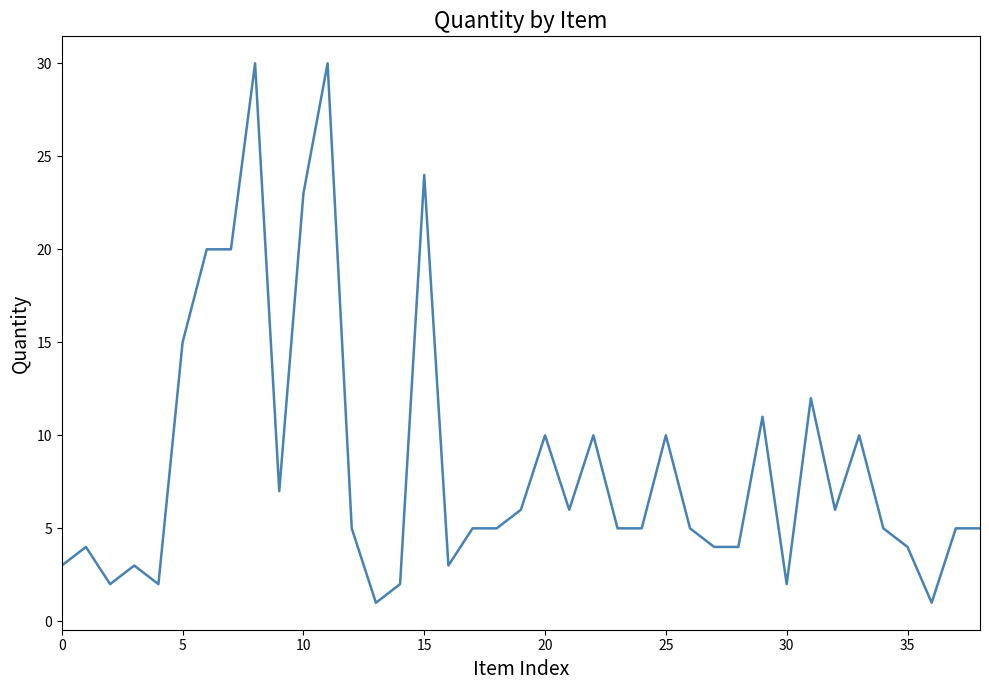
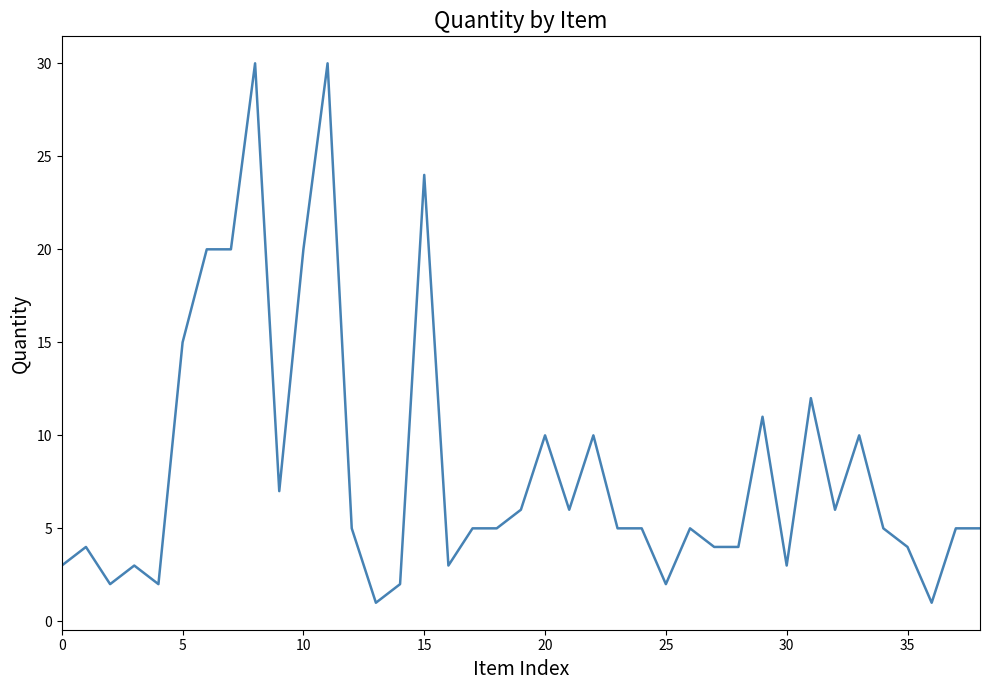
  {
    "0": 3,
    "5": 15,
-   "10": 23,
+   "10": 20,
    "15": 24,
    "20": 10,
-   "25": 10,
-   "30": 2,
+   "25": 2,
+   "30": 3,
    "35": 4
  }
